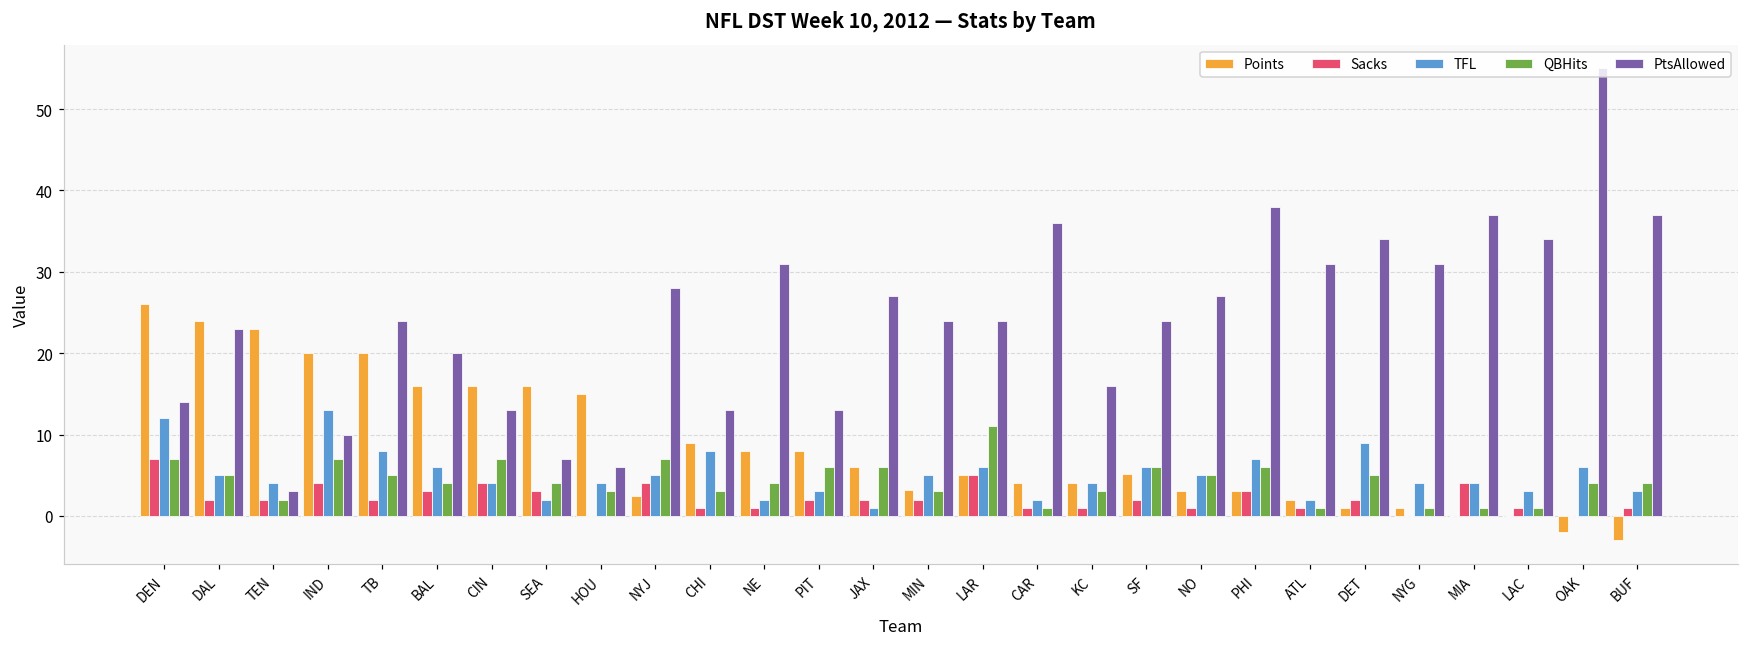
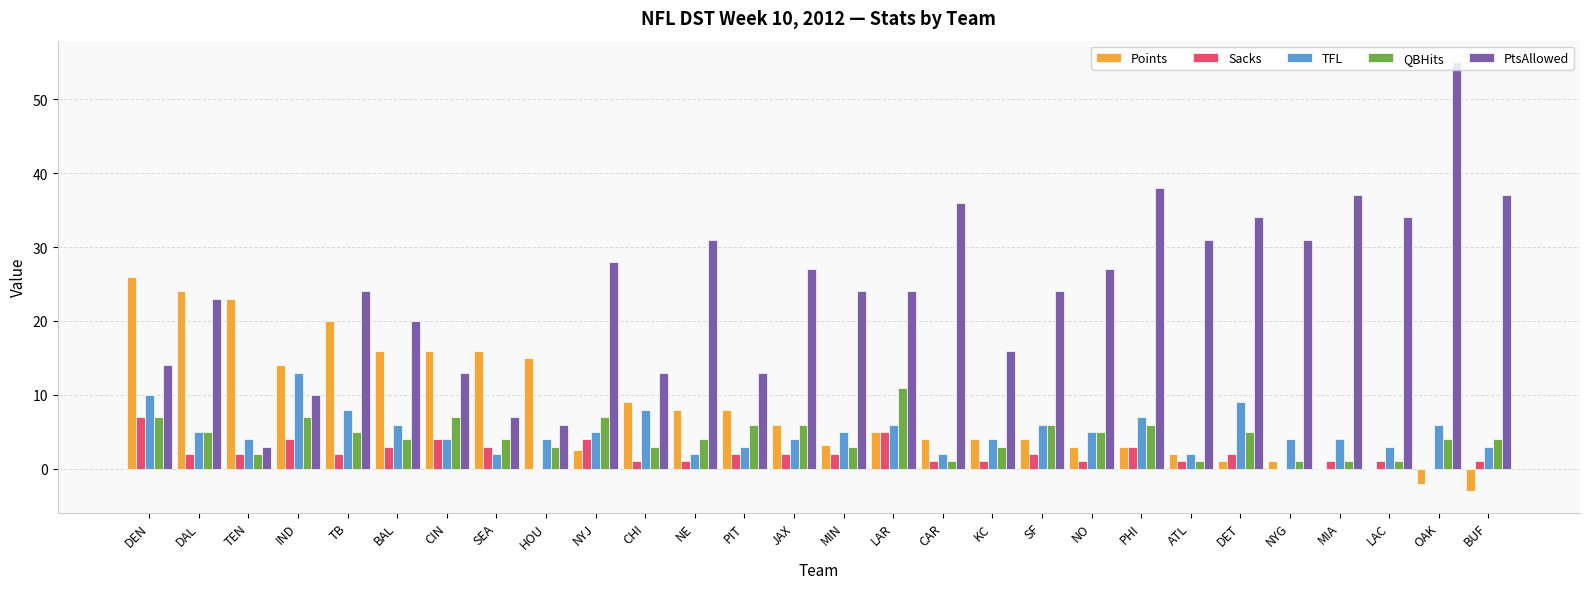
  {
    "Points": {
      "DEN": 26,
      "DAL": 24,
      "TEN": 23,
-     "IND": 20,
+     "IND": 14,
      "TB": 20,
      "BAL": 16,
      "CIN": 16,
      "SEA": 16,
      "HOU": 15,
      "NYJ": 3,
      "CHI": 9,
      "NE": 8,
      "PIT": 8,
      "JAX": 6,
      "MIN": 3,
      "LAR": 5,
      "CAR": 4,
      "KC": 4,
-     "SF": 5,
+     "SF": 4,
      "NO": 3,
      "PHI": 3,
      "ATL": 2,
      "DET": 1,
      "NYG": 1,
      "MIA": 0,
      "LAC": 0,
      "OAK": -2,
      "BUF": -3
    },
    "Sacks": {
      "DEN": 7,
      "DAL": 2,
      "TEN": 2,
      "IND": 4,
      "TB": 2,
      "BAL": 3,
      "CIN": 4,
      "SEA": 3,
      "HOU": 0,
      "NYJ": 4,
      "CHI": 1,
      "NE": 1,
      "PIT": 2,
      "JAX": 2,
      "MIN": 2,
      "LAR": 5,
      "CAR": 1,
      "KC": 1,
      "SF": 2,
      "NO": 1,
      "PHI": 3,
      "ATL": 1,
      "DET": 2,
      "NYG": 0,
-     "MIA": 4,
+     "MIA": 1,
      "LAC": 1,
      "OAK": 0,
      "BUF": 1
    },
    "TFL": {
-     "DEN": 12,
+     "DEN": 10,
      "DAL": 5,
      "TEN": 4,
      "IND": 13,
      "TB": 8,
      "BAL": 6,
      "CIN": 4,
      "SEA": 2,
      "HOU": 4,
      "NYJ": 5,
      "CHI": 8,
      "NE": 2,
      "PIT": 3,
-     "JAX": 1,
+     "JAX": 4,
      "MIN": 5,
      "LAR": 6,
      "CAR": 2,
      "KC": 4,
      "SF": 6,
      "NO": 5,
      "PHI": 7,
      "ATL": 2,
      "DET": 9,
      "NYG": 4,
      "MIA": 4,
      "LAC": 3,
      "OAK": 6,
      "BUF": 3
    },
    "QBHits": {
      "DEN": 7,
      "DAL": 5,
      "TEN": 2,
      "IND": 7,
      "TB": 5,
      "BAL": 4,
      "CIN": 7,
      "SEA": 4,
      "HOU": 3,
      "NYJ": 7,
      "CHI": 3,
      "NE": 4,
      "PIT": 6,
      "JAX": 6,
      "MIN": 3,
      "LAR": 11,
      "CAR": 1,
      "KC": 3,
      "SF": 6,
      "NO": 5,
      "PHI": 6,
      "ATL": 1,
      "DET": 5,
      "NYG": 1,
      "MIA": 1,
      "LAC": 1,
      "OAK": 4,
      "BUF": 4
    },
    "PtsAllowed": {
      "DEN": 14,
      "DAL": 23,
      "TEN": 3,
      "IND": 10,
      "TB": 24,
      "BAL": 20,
      "CIN": 13,
      "SEA": 7,
      "HOU": 6,
      "NYJ": 28,
      "CHI": 13,
      "NE": 31,
      "PIT": 13,
      "JAX": 27,
      "MIN": 24,
      "LAR": 24,
      "CAR": 36,
      "KC": 16,
      "SF": 24,
      "NO": 27,
      "PHI": 38,
      "ATL": 31,
      "DET": 34,
      "NYG": 31,
      "MIA": 37,
      "LAC": 34,
      "BUF": 37
    }
  }
